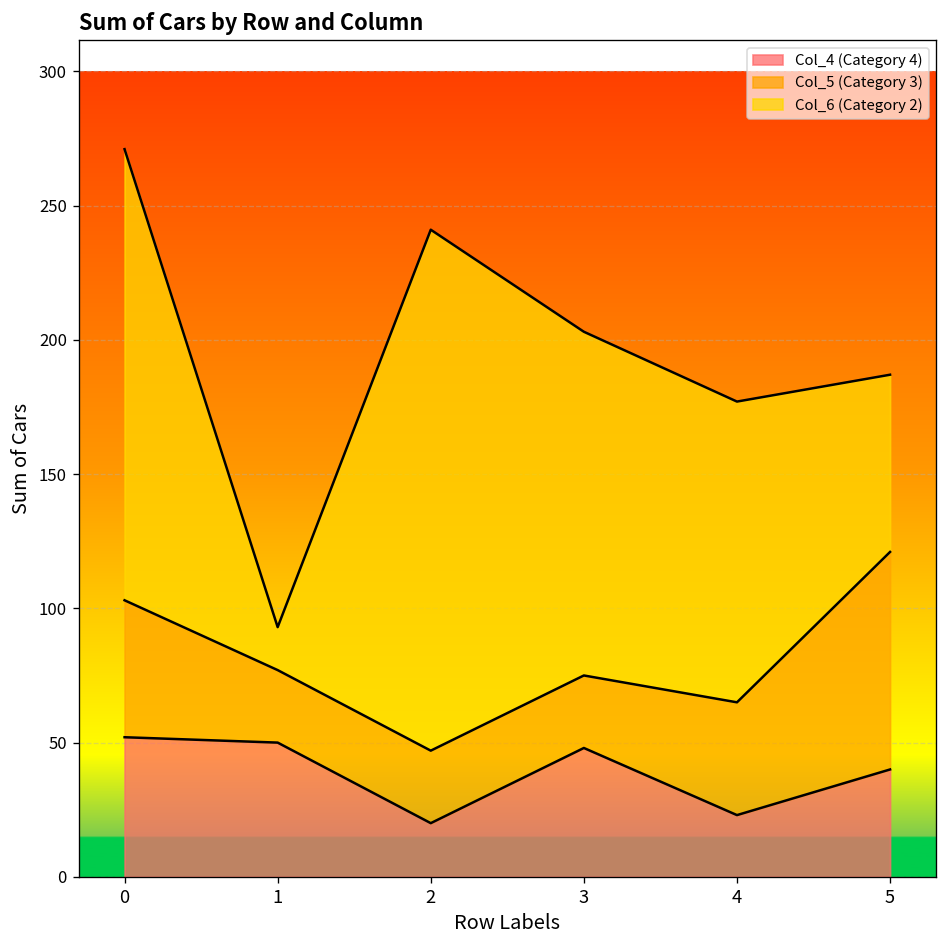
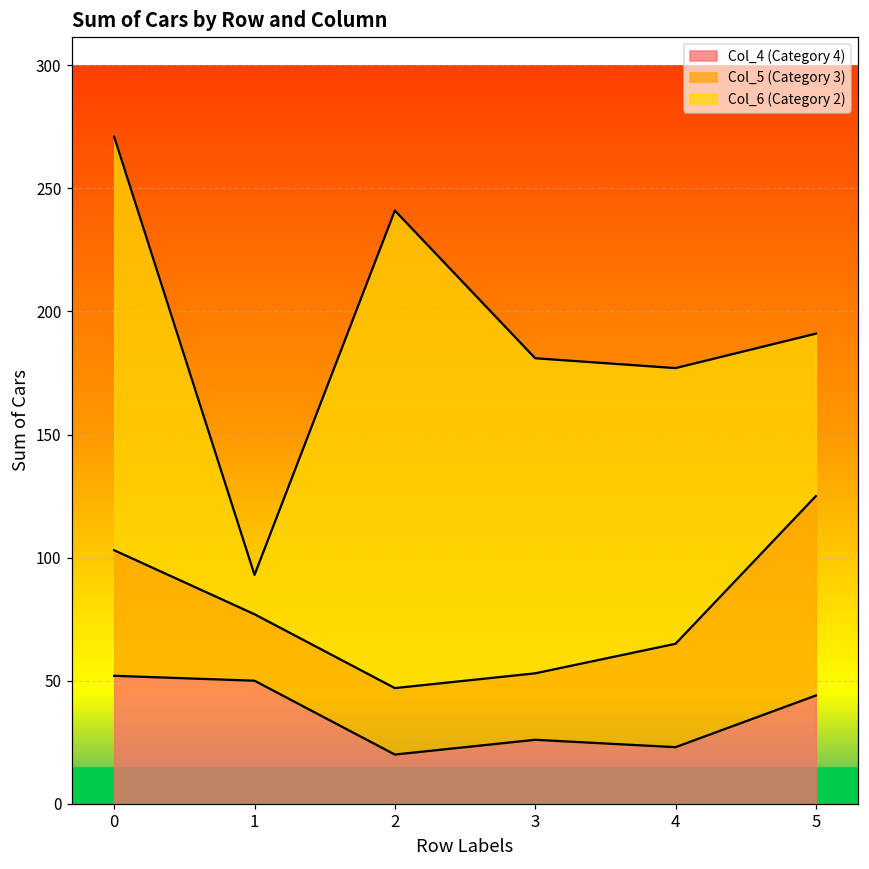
  {
    "Col_4 (Category 4)": {
      "0": 52,
      "1": 50,
      "2": 20,
-     "3": 48,
+     "3": 26,
      "4": 23,
-     "5": 40
+     "5": 44
    }
  }
